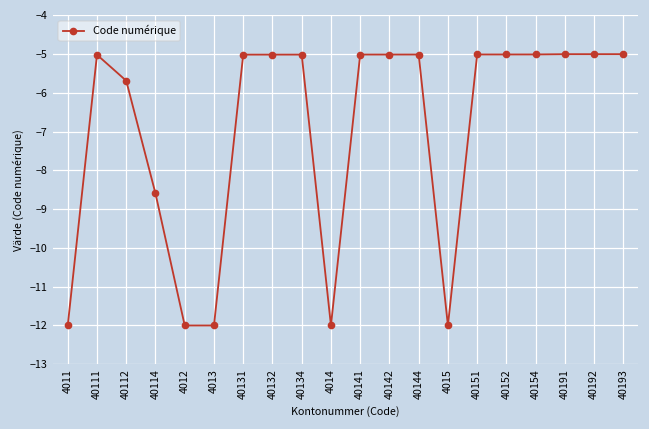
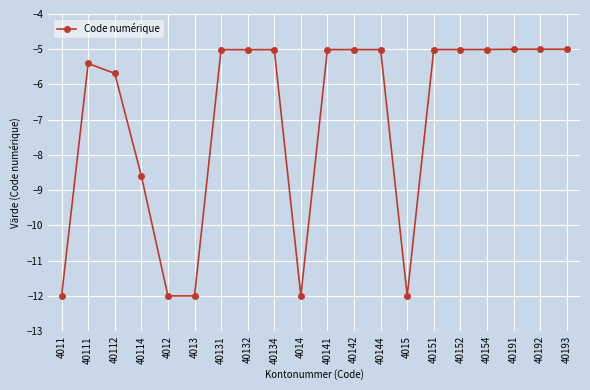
  {
    "4011": -12.0,
-   "40111": -5.0,
+   "40111": -5.4,
    "40112": -5.7,
    "40114": -8.6,
    "4012": -12.0,
    "4013": -12.0,
    "40131": -5.0,
    "40132": -5.0,
    "40134": -5.0,
    "4014": -12.0,
    "40141": -5.0,
    "40142": -5.0,
    "40144": -5.0,
    "4015": -12.0,
    "40151": -5.0,
    "40152": -5.0,
    "40154": -5.0,
    "40191": -5.0,
    "40192": -5.0,
    "40193": -5.0
  }
